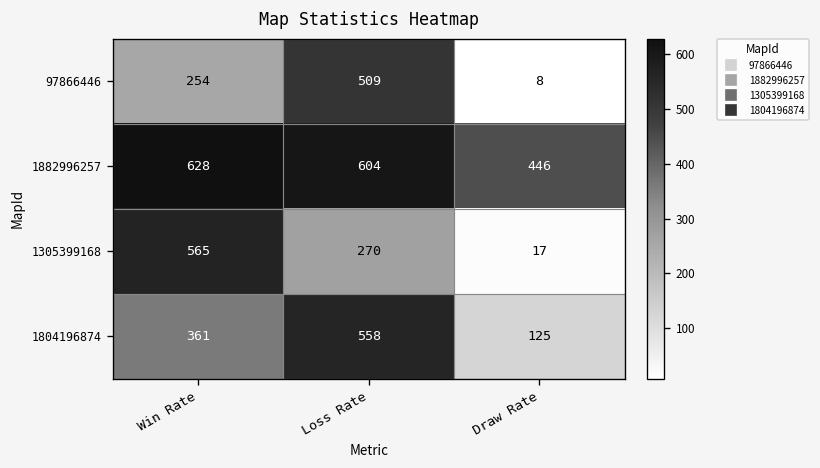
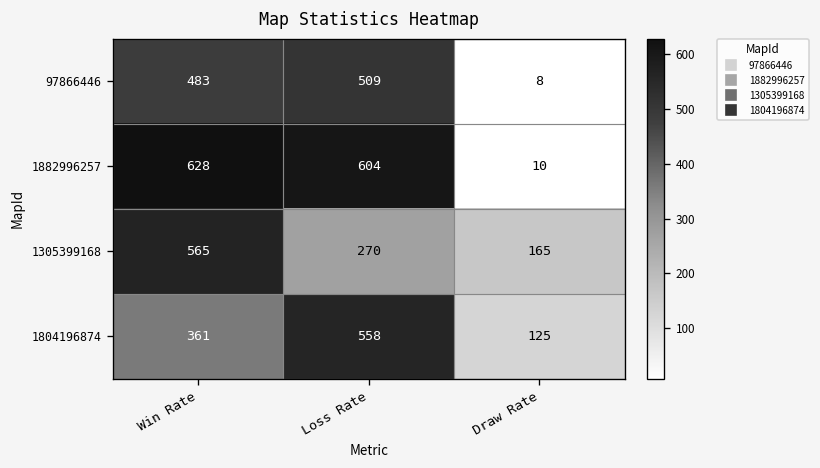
  {
    "97866446": {
-     "Win Rate": 254,
+     "Win Rate": 483,
      "Loss Rate": 509,
      "Draw Rate": 8
    },
    "1882996257": {
      "Win Rate": 628,
      "Loss Rate": 604,
-     "Draw Rate": 446
+     "Draw Rate": 10
    },
    "1305399168": {
      "Win Rate": 565,
      "Loss Rate": 270,
-     "Draw Rate": 17
+     "Draw Rate": 165
    },
    "1804196874": {
      "Win Rate": 361,
      "Loss Rate": 558,
      "Draw Rate": 125
    }
  }
